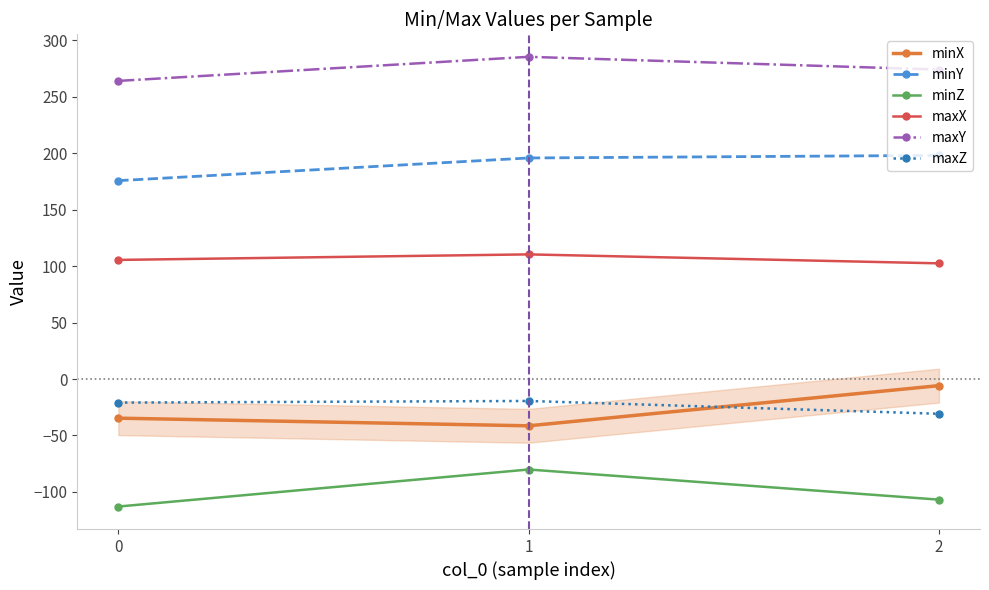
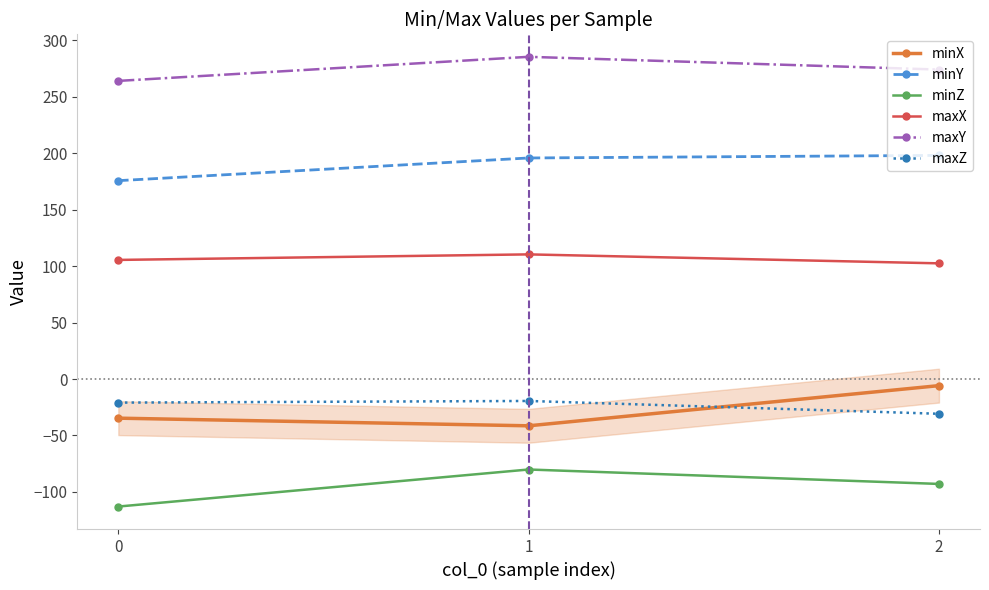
  {
    "minZ": {
      "0": -113,
      "1": -80,
-     "2": -107
+     "2": -93
    },
    "maxY": {
      "0": 264,
      "1": 285
    }
  }
